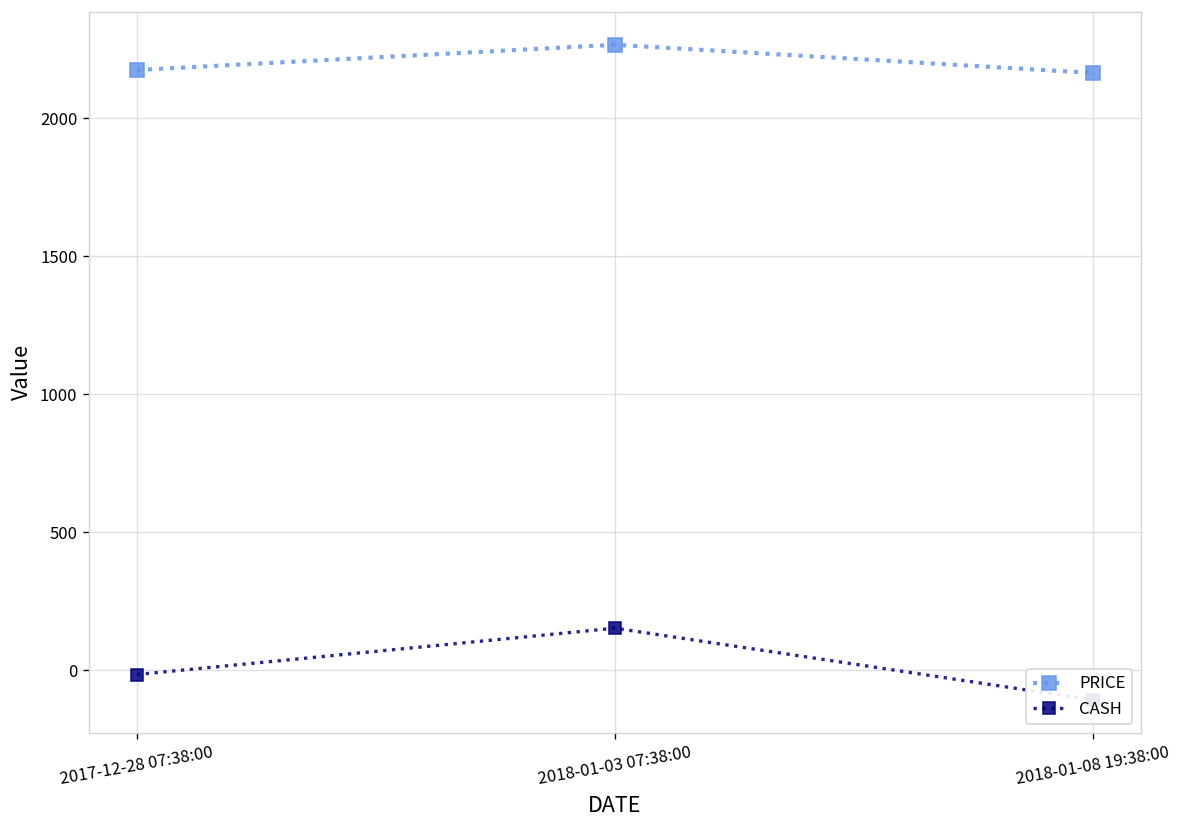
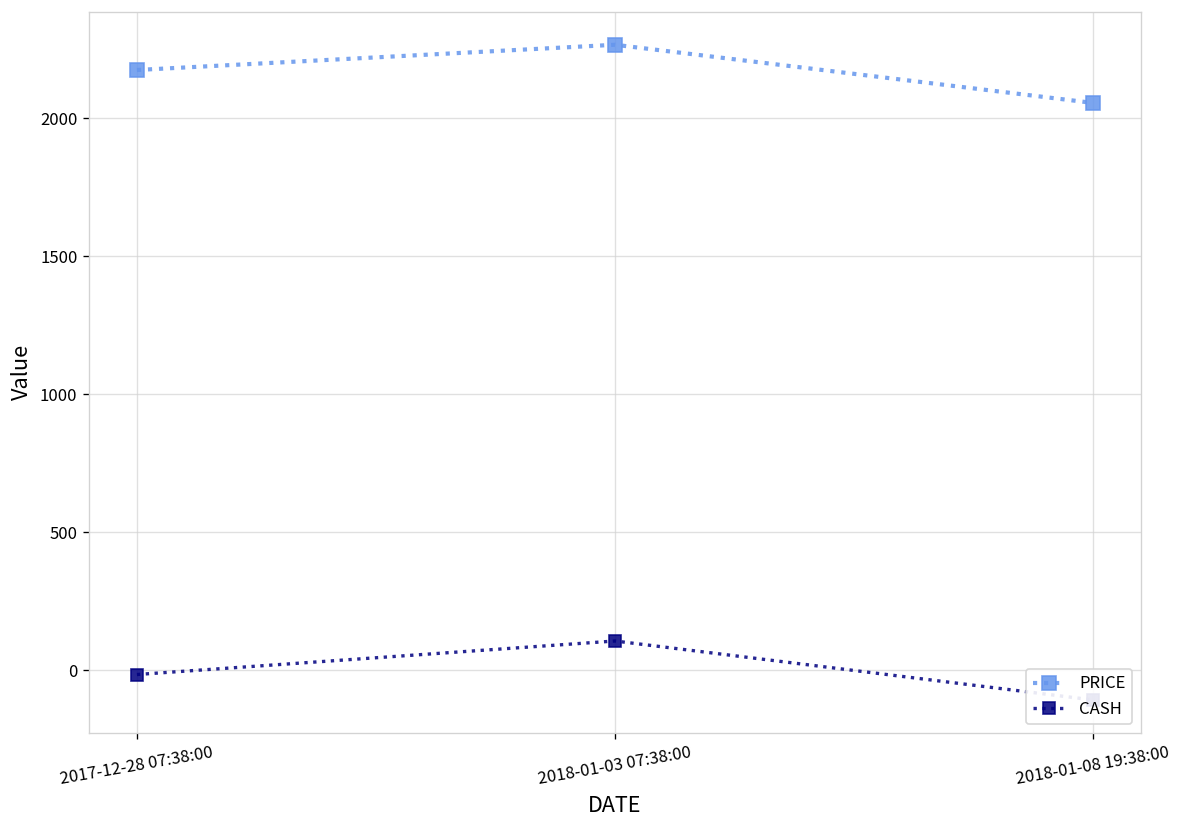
  {
    "PRICE": {
      "2017-12-28 07:38:00": 2170,
      "2018-01-03 07:38:00": 2270,
-     "2018-01-08 19:38:00": 2160
+     "2018-01-08 19:38:00": 2060
    },
    "CASH": {
      "2017-12-28 07:38:00": -10,
-     "2018-01-03 07:38:00": 150
+     "2018-01-03 07:38:00": 110
    }
  }
